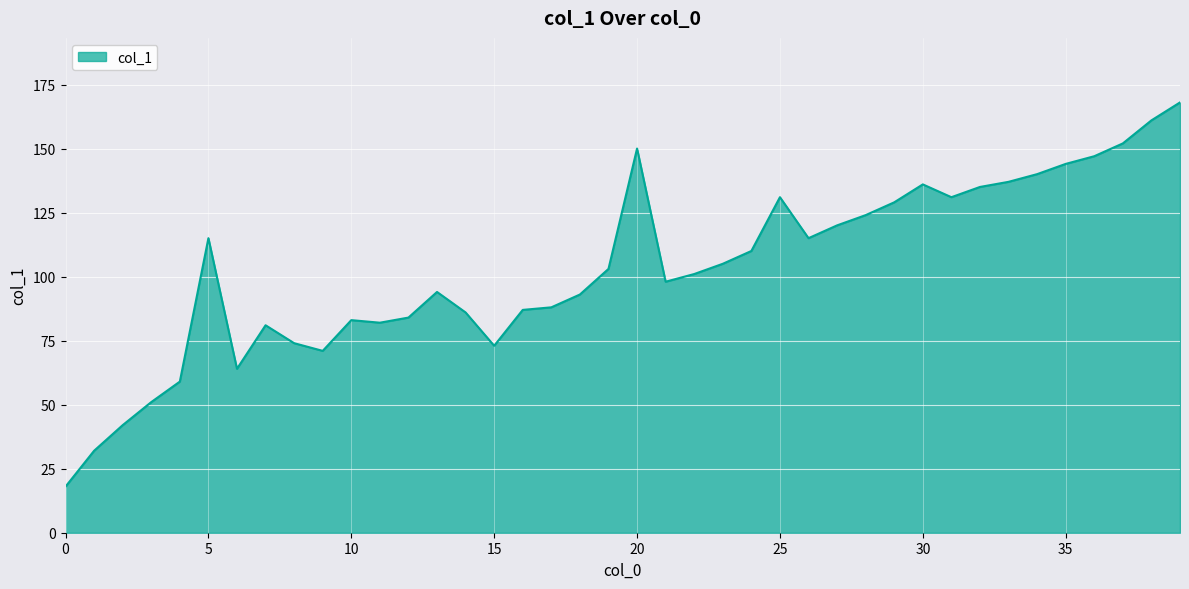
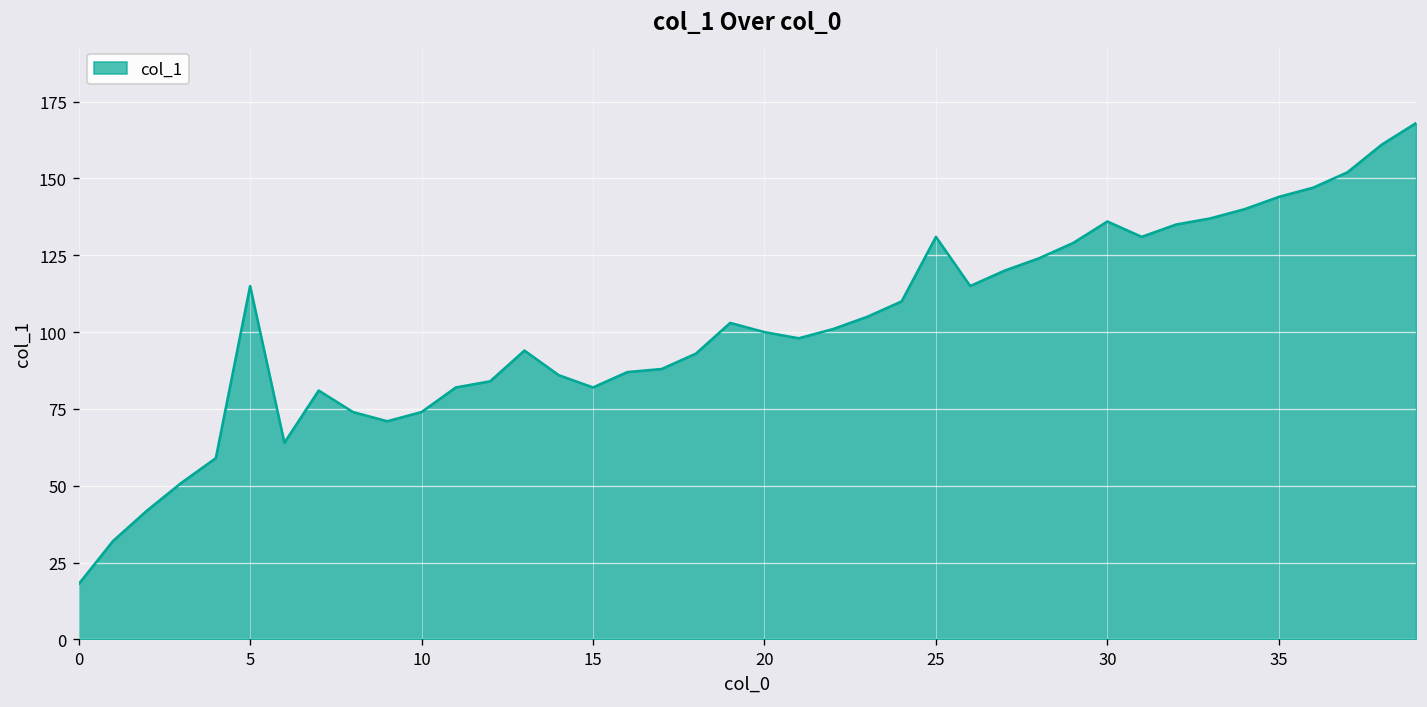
  {
    "0": 18,
    "5": 115,
-   "10": 83,
-   "15": 73,
-   "20": 150,
+   "10": 74,
+   "15": 82,
+   "20": 100,
    "25": 131,
    "30": 136,
    "35": 144
  }
